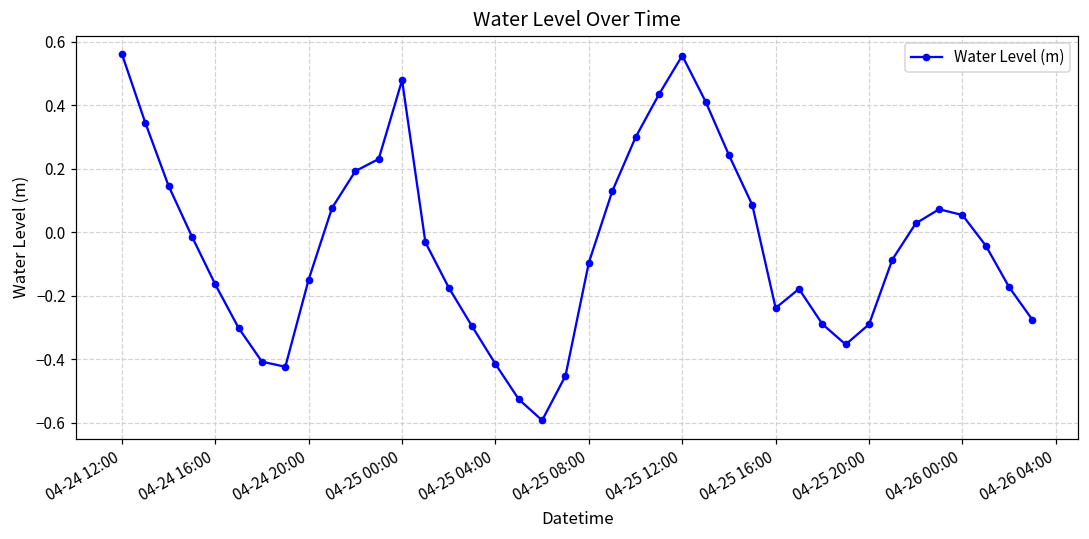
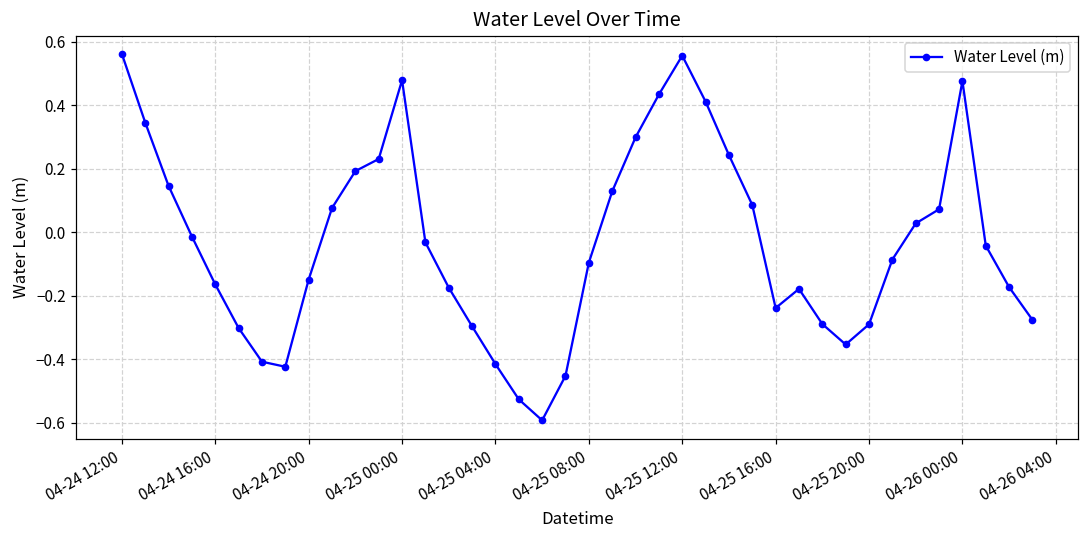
  {
    "04-24 12:00": 0.56,
    "04-24 16:00": -0.16,
    "04-24 20:00": -0.15,
    "04-25 00:00": 0.48,
    "04-25 04:00": -0.42,
    "04-25 08:00": -0.10,
    "04-25 12:00": 0.56,
    "04-25 16:00": -0.24,
    "04-25 20:00": -0.29,
-   "04-26 00:00": 0.05
+   "04-26 00:00": 0.48
  }
